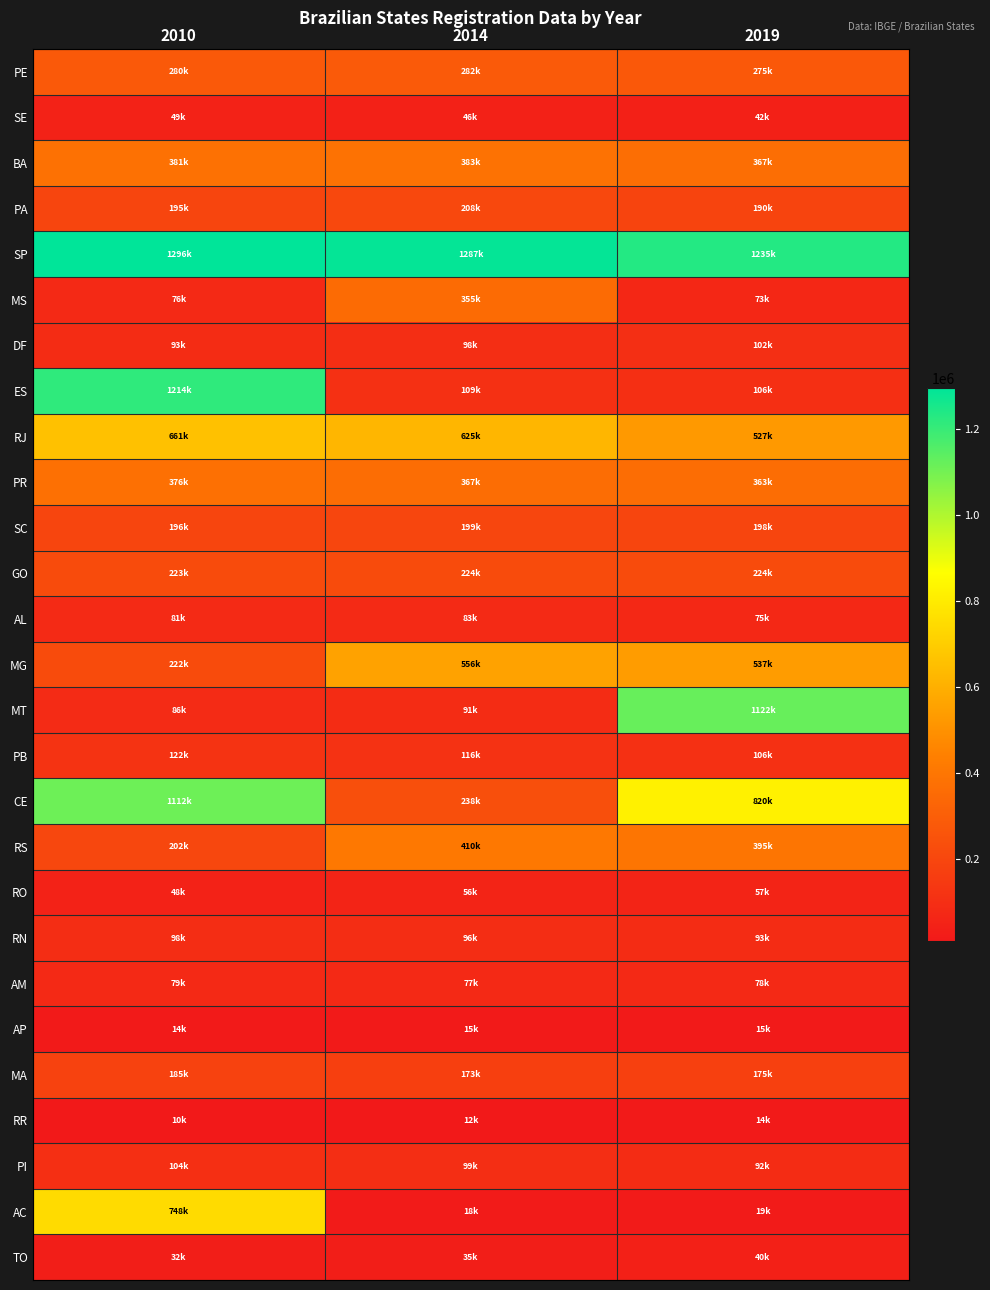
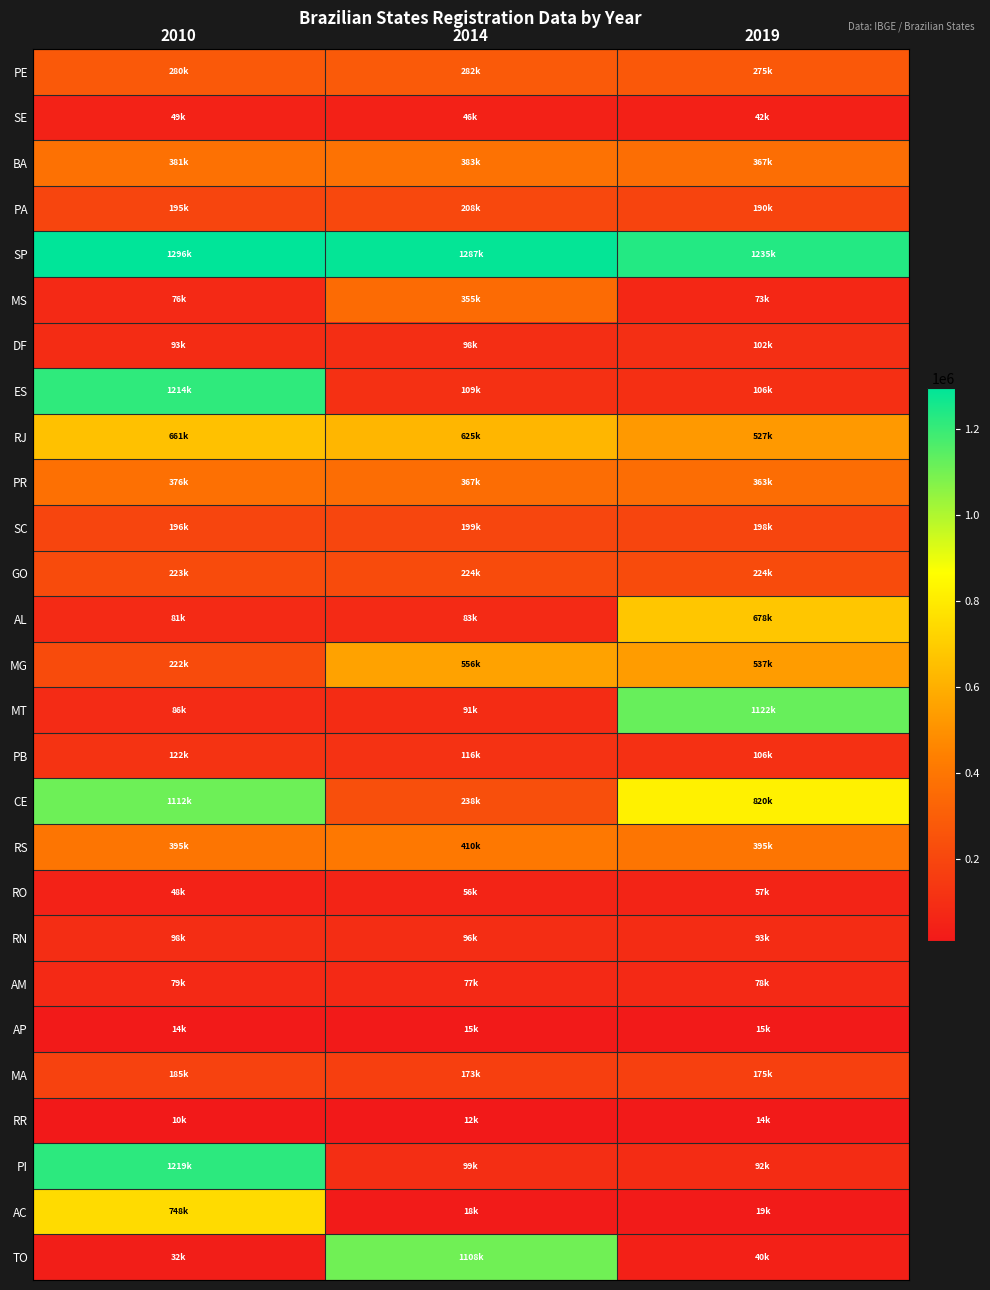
  {
    "PE": {
      "2010": "280k",
      "2014": "282k",
      "2019": "275k"
    },
    "SE": {
      "2010": "49k",
      "2014": "46k",
      "2019": "42k"
    },
    "BA": {
      "2010": "381k",
      "2014": "383k",
      "2019": "367k"
    },
    "PA": {
      "2010": "195k",
      "2014": "208k",
      "2019": "190k"
    },
    "SP": {
      "2010": "1296k",
      "2014": "1287k",
      "2019": "1235k"
    },
    "MS": {
      "2010": "76k",
      "2014": "355k",
      "2019": "73k"
    },
    "DF": {
      "2010": "93k",
      "2014": "98k",
      "2019": "102k"
    },
    "ES": {
      "2010": "1214k",
      "2014": "109k",
      "2019": "106k"
    },
    "RJ": {
      "2010": "661k",
      "2014": "625k",
      "2019": "527k"
    },
    "PR": {
      "2010": "376k",
      "2014": "367k",
      "2019": "363k"
    },
    "SC": {
      "2010": "196k",
      "2014": "199k",
      "2019": "198k"
    },
    "GO": {
      "2010": "223k",
      "2014": "224k",
      "2019": "224k"
    },
    "AL": {
      "2010": "81k",
      "2014": "83k",
-     "2019": "75k"
+     "2019": "678k"
    },
    "MG": {
      "2010": "222k",
      "2014": "556k",
      "2019": "537k"
    },
    "MT": {
      "2010": "86k",
      "2014": "91k",
      "2019": "1122k"
    },
    "PB": {
      "2010": "122k",
      "2014": "116k",
      "2019": "106k"
    },
    "CE": {
      "2010": "1112k",
      "2014": "238k",
      "2019": "820k"
    },
    "RS": {
-     "2010": "202k",
+     "2010": "395k",
      "2014": "410k",
      "2019": "395k"
    },
    "RO": {
      "2010": "48k",
      "2014": "56k",
      "2019": "57k"
    },
    "RN": {
      "2010": "98k",
      "2014": "96k",
      "2019": "93k"
    },
    "AM": {
      "2010": "79k",
      "2014": "77k",
      "2019": "78k"
    },
    "AP": {
      "2010": "14k",
      "2014": "15k",
      "2019": "15k"
    },
    "MA": {
      "2010": "185k",
      "2014": "173k",
      "2019": "175k"
    },
    "RR": {
      "2010": "10k",
      "2014": "12k",
      "2019": "14k"
    },
    "PI": {
-     "2010": "104k",
+     "2010": "1219k",
      "2014": "99k",
      "2019": "92k"
    },
    "AC": {
      "2010": "748k",
      "2014": "18k",
      "2019": "19k"
    },
    "TO": {
      "2010": "32k",
-     "2014": "35k",
+     "2014": "1108k",
      "2019": "40k"
    }
  }
